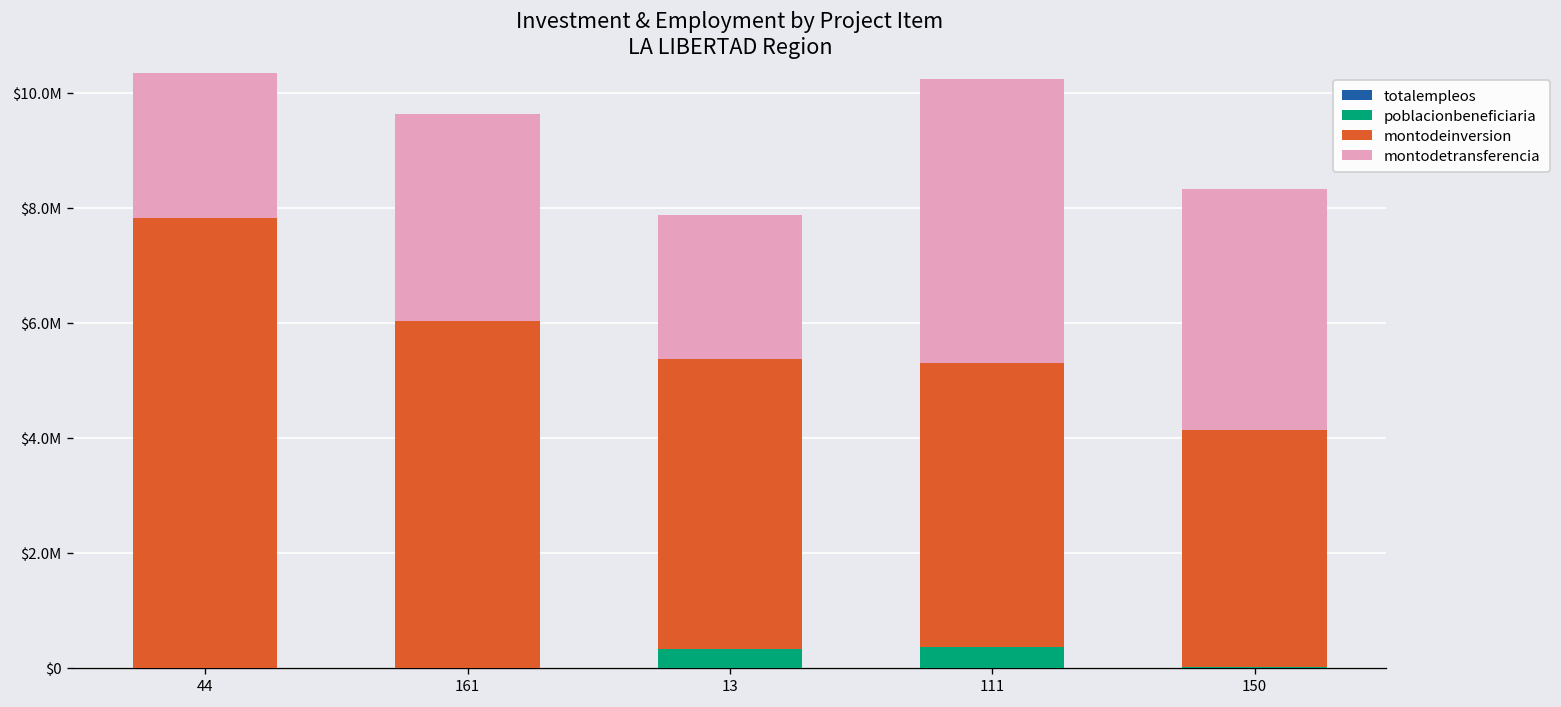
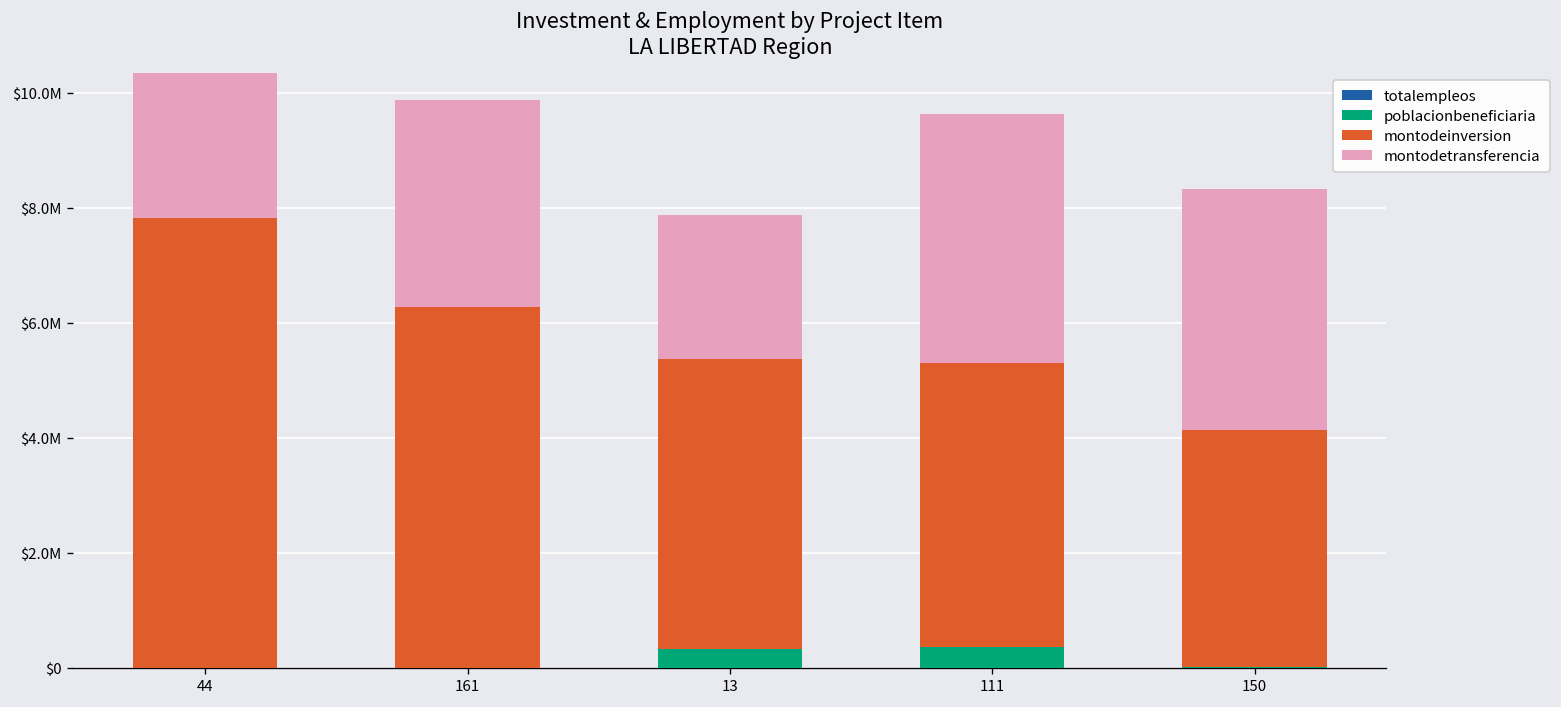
  {
    "poblacionbeneficiaria": {
      "13": "$300000",
      "111": "$400000"
    },
    "montodeinversion": {
      "44": "$7800000",
-     "161": "$6000000",
+     "161": "$6300000",
      "13": "$5000000",
      "111": "$4900000",
      "150": "$4100000"
    },
    "montodetransferencia": {
      "161": "$3600000",
      "13": "$2500000",
-     "111": "$4900000",
+     "111": "$4300000",
      "150": "$4200000"
    }
  }
